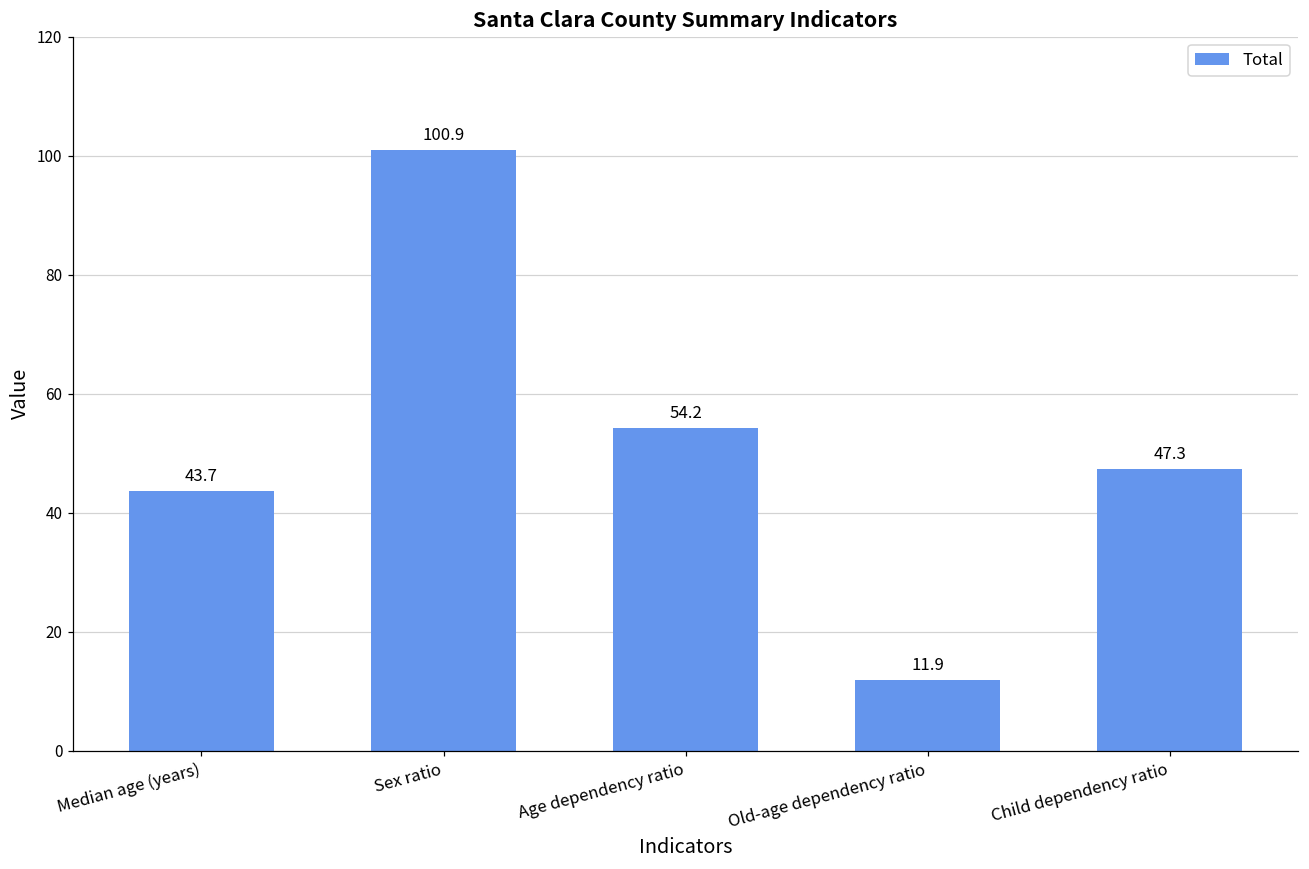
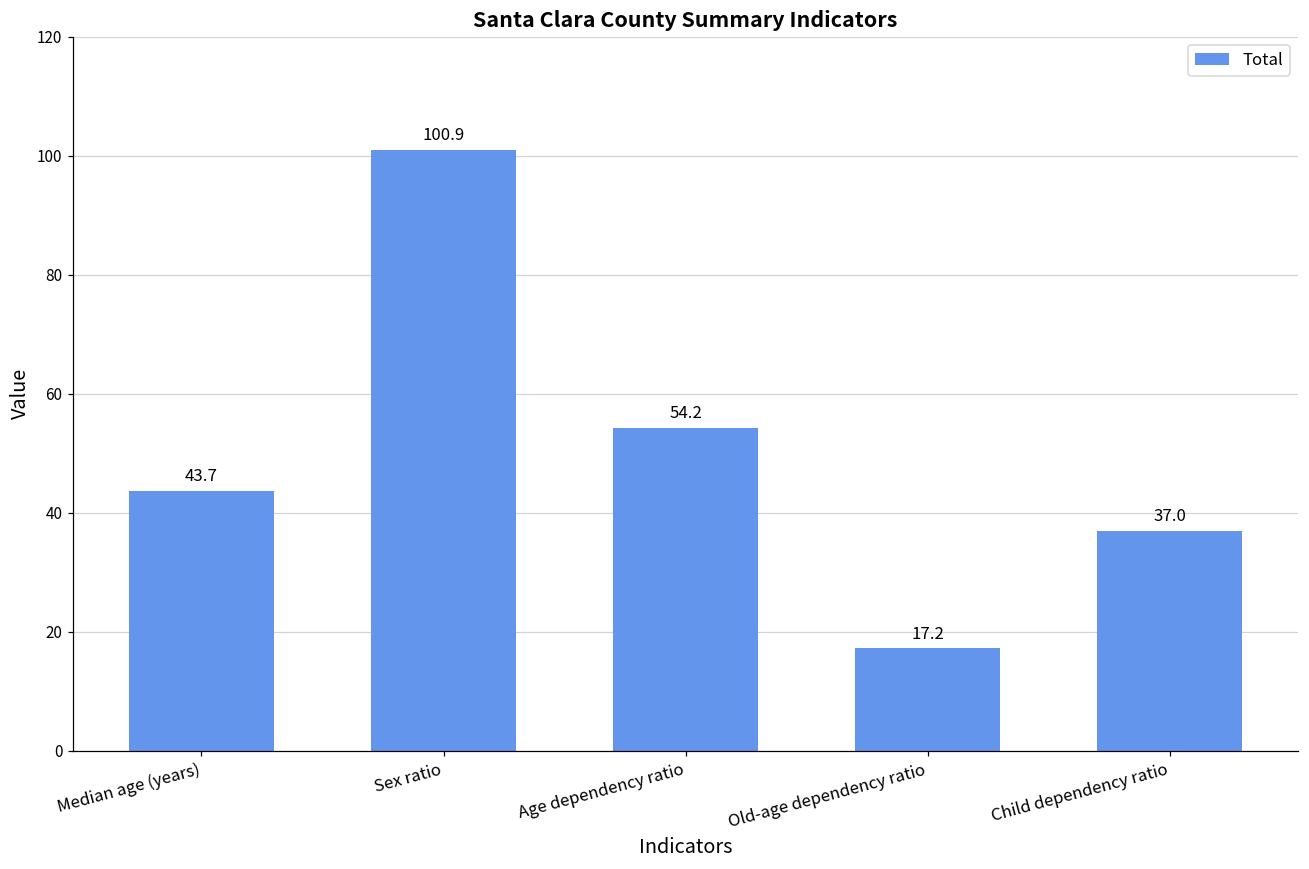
  {
    "Median age (years)": 43.7,
    "Sex ratio": 100.9,
    "Age dependency ratio": 54.2,
-   "Old-age dependency ratio": 11.9,
-   "Child dependency ratio": 47.3
+   "Old-age dependency ratio": 17.2,
+   "Child dependency ratio": 37.0
  }
